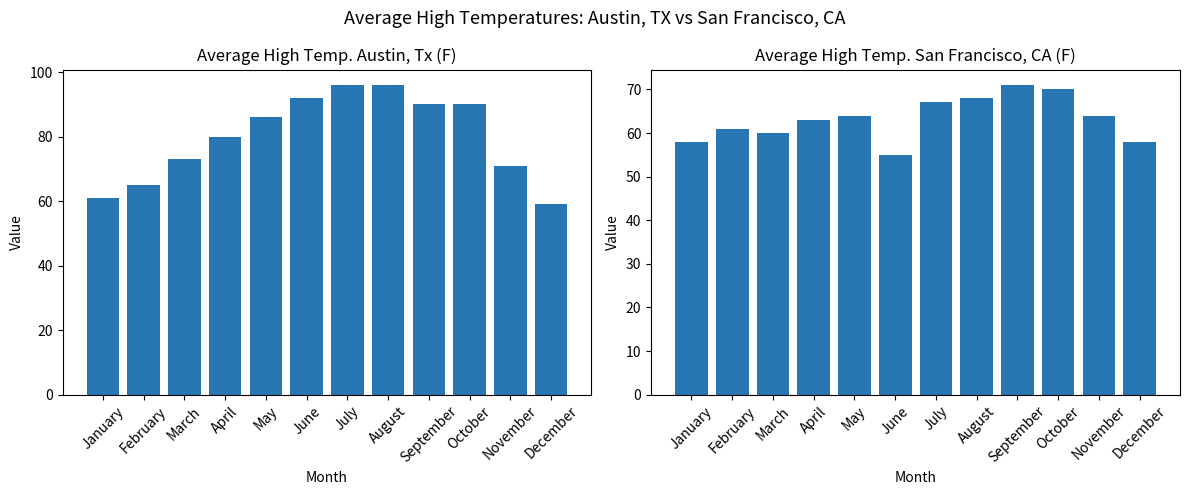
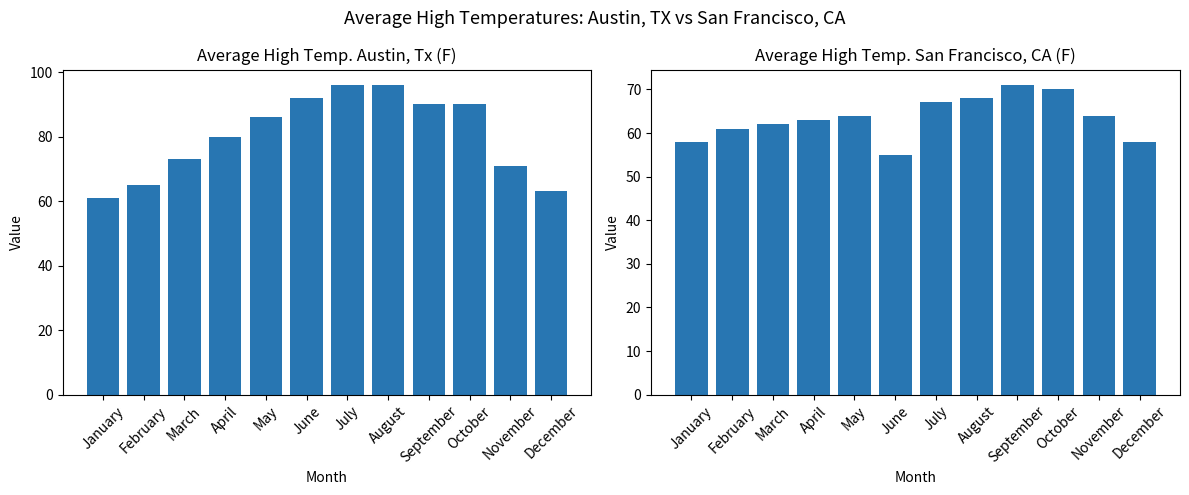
  {
    "Average High Temp. Austin, Tx (F)": {
      "January": 61,
      "February": 65,
      "March": 73,
      "April": 80,
      "May": 86,
      "June": 92,
      "July": 96,
      "August": 96,
      "September": 90,
      "October": 90,
      "November": 71,
-     "December": 59
+     "December": 63
    },
    "Average High Temp. San Francisco, CA (F)": {
      "January": 58,
      "February": 61,
-     "March": 60,
+     "March": 62,
      "April": 63,
      "May": 64,
      "June": 55,
      "July": 67,
      "August": 68,
      "September": 71,
      "October": 70,
      "November": 64,
      "December": 58
    }
  }
